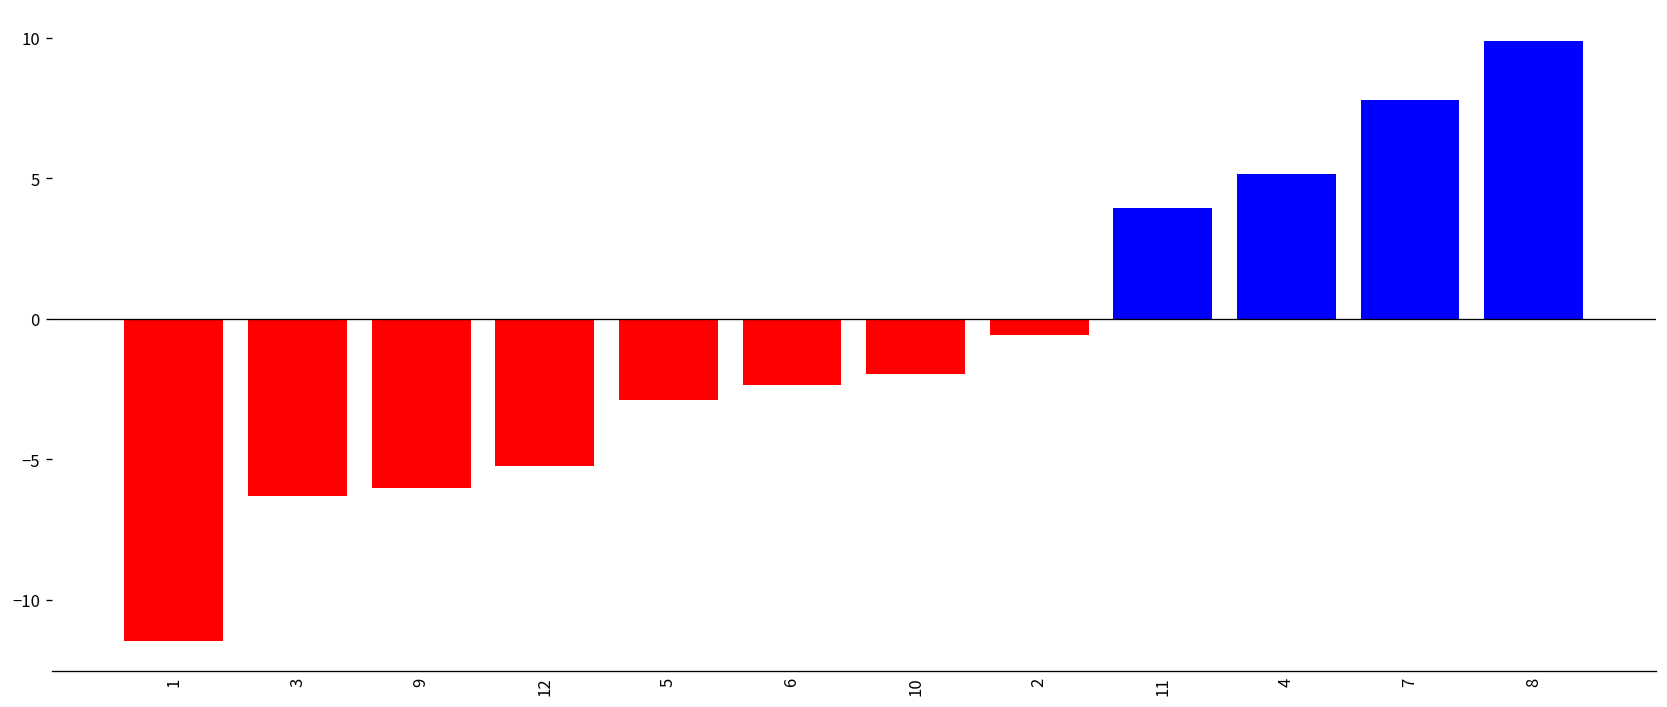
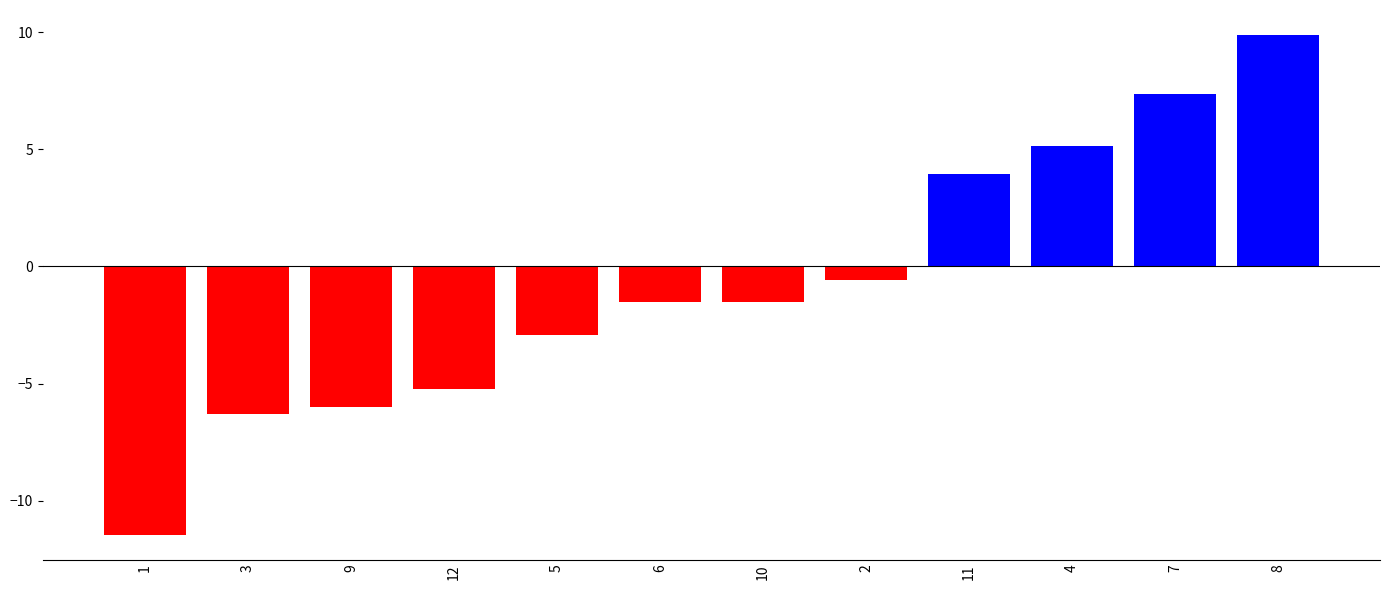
  {
    "1": -11.4,
    "3": -6.3,
    "9": -6.0,
    "12": -5.3,
    "5": -2.9,
-   "6": -2.4,
-   "10": -2.0,
+   "6": -1.5,
+   "10": -1.5,
    "2": -0.6,
    "11": 3.9,
    "4": 5.1,
-   "7": 7.8,
+   "7": 7.4,
    "8": 9.9
  }
